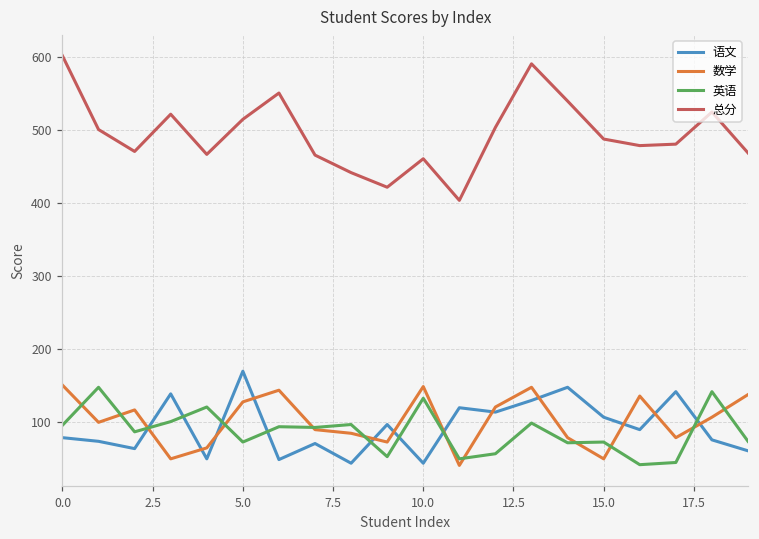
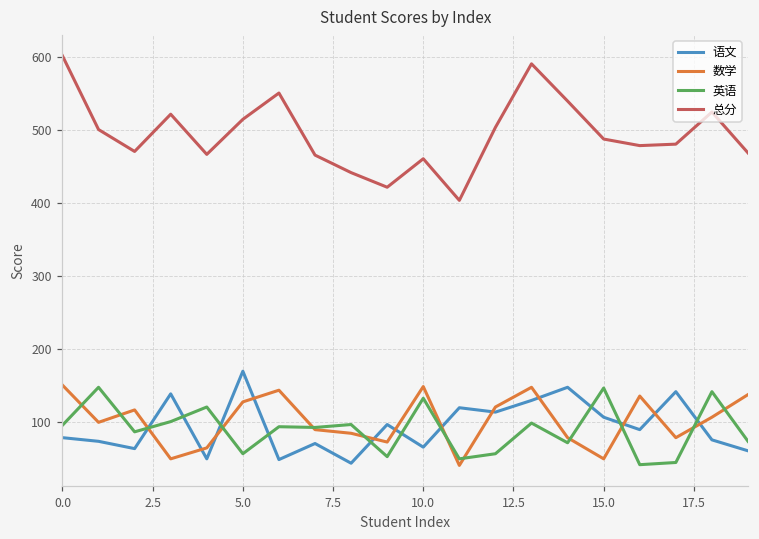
  {
    "语文": {
      "0.0": 80,
      "5.0": 170,
-     "10.0": 40,
+     "10.0": 70,
      "15.0": 110
    },
    "英语": {
      "0.0": 100,
-     "5.0": 70,
+     "5.0": 60,
      "10.0": 130,
-     "15.0": 70
+     "15.0": 150
    }
  }
